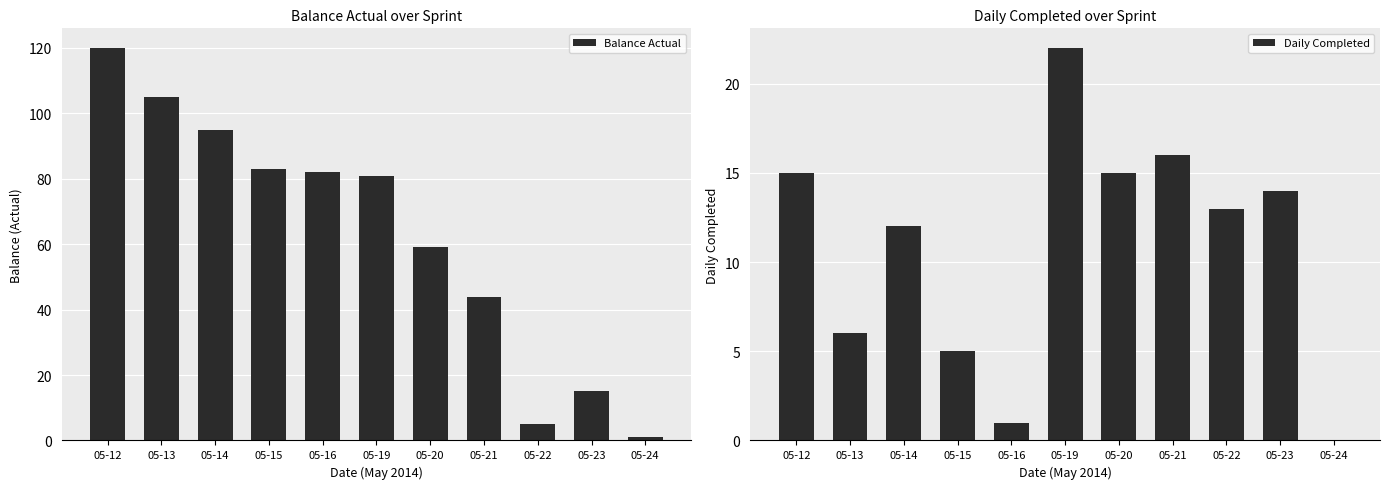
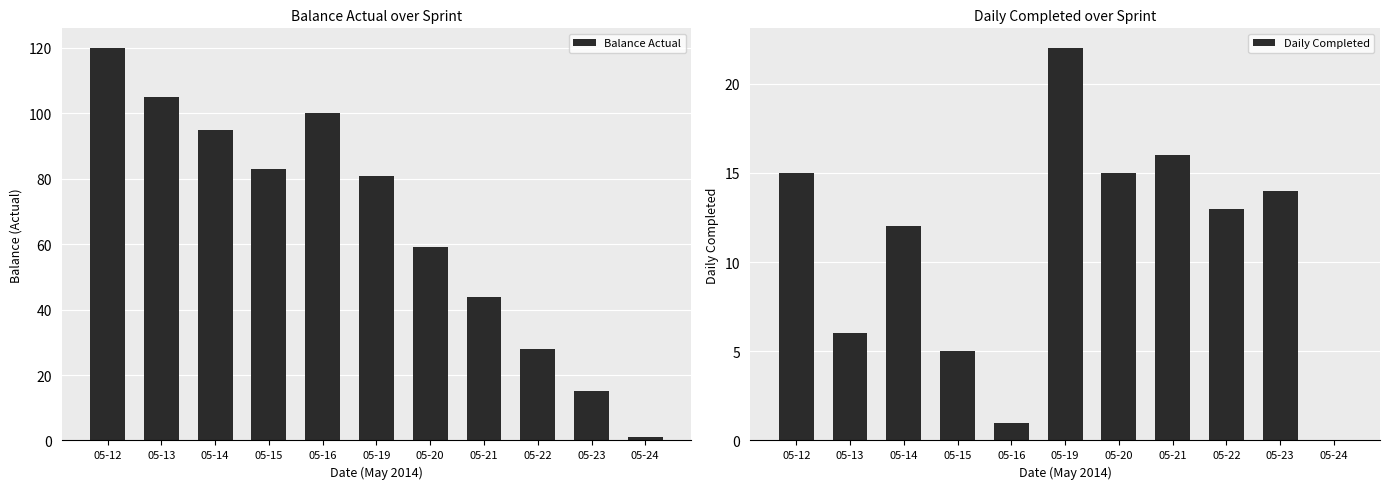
  {
    "Balance Actual over Sprint": {
      "05-12": 120,
      "05-13": 105,
      "05-14": 95,
      "05-15": 83,
-     "05-16": 82,
+     "05-16": 100,
      "05-19": 81,
      "05-20": 59,
      "05-21": 44,
-     "05-22": 5,
+     "05-22": 28,
      "05-23": 15,
      "05-24": 1
    },
    "Daily Completed over Sprint": {
      "05-12": 15.0,
      "05-13": 6.0,
      "05-14": 12.0,
      "05-15": 5.0,
      "05-16": 1.0,
      "05-19": 22.0,
      "05-20": 15.0,
      "05-21": 16.0,
      "05-22": 13.0,
      "05-23": 14.0,
      "05-24": 0.0
    }
  }
